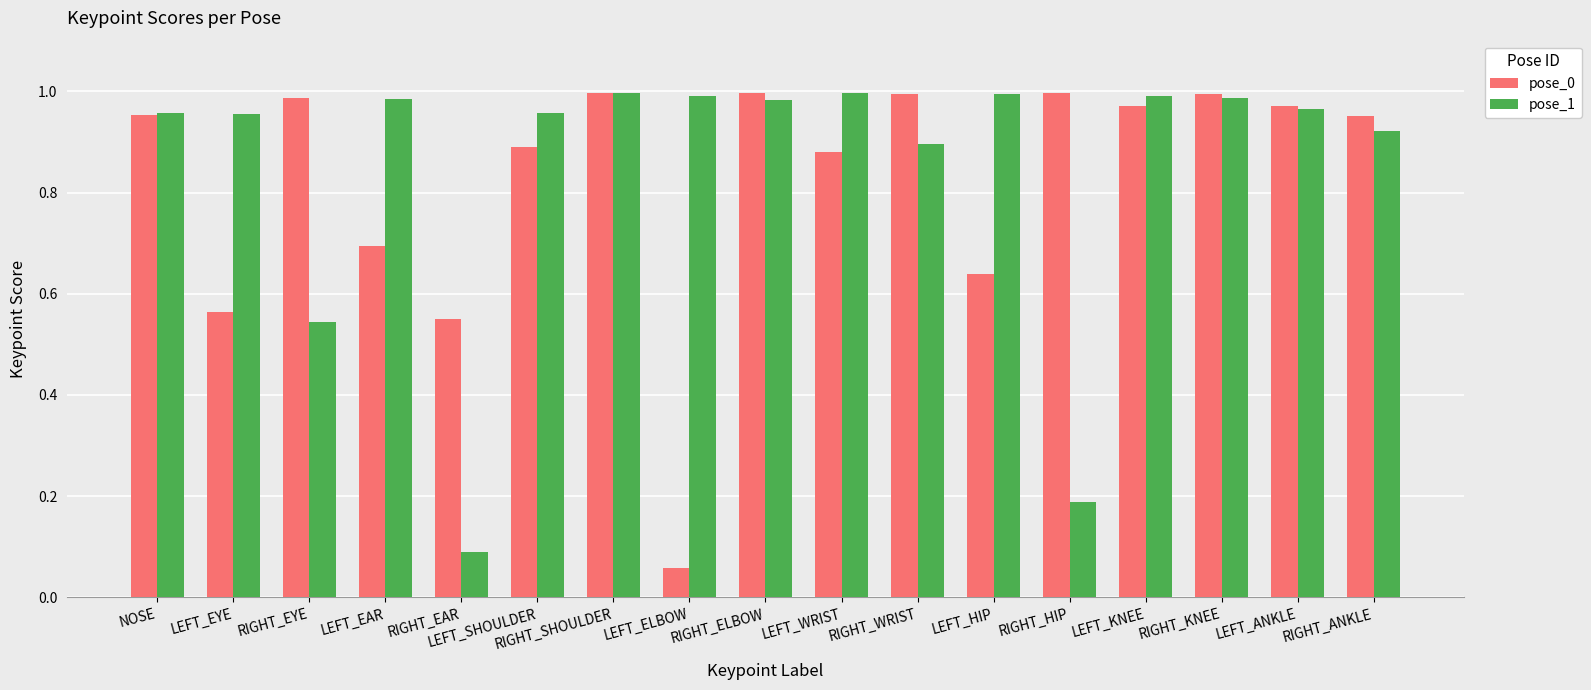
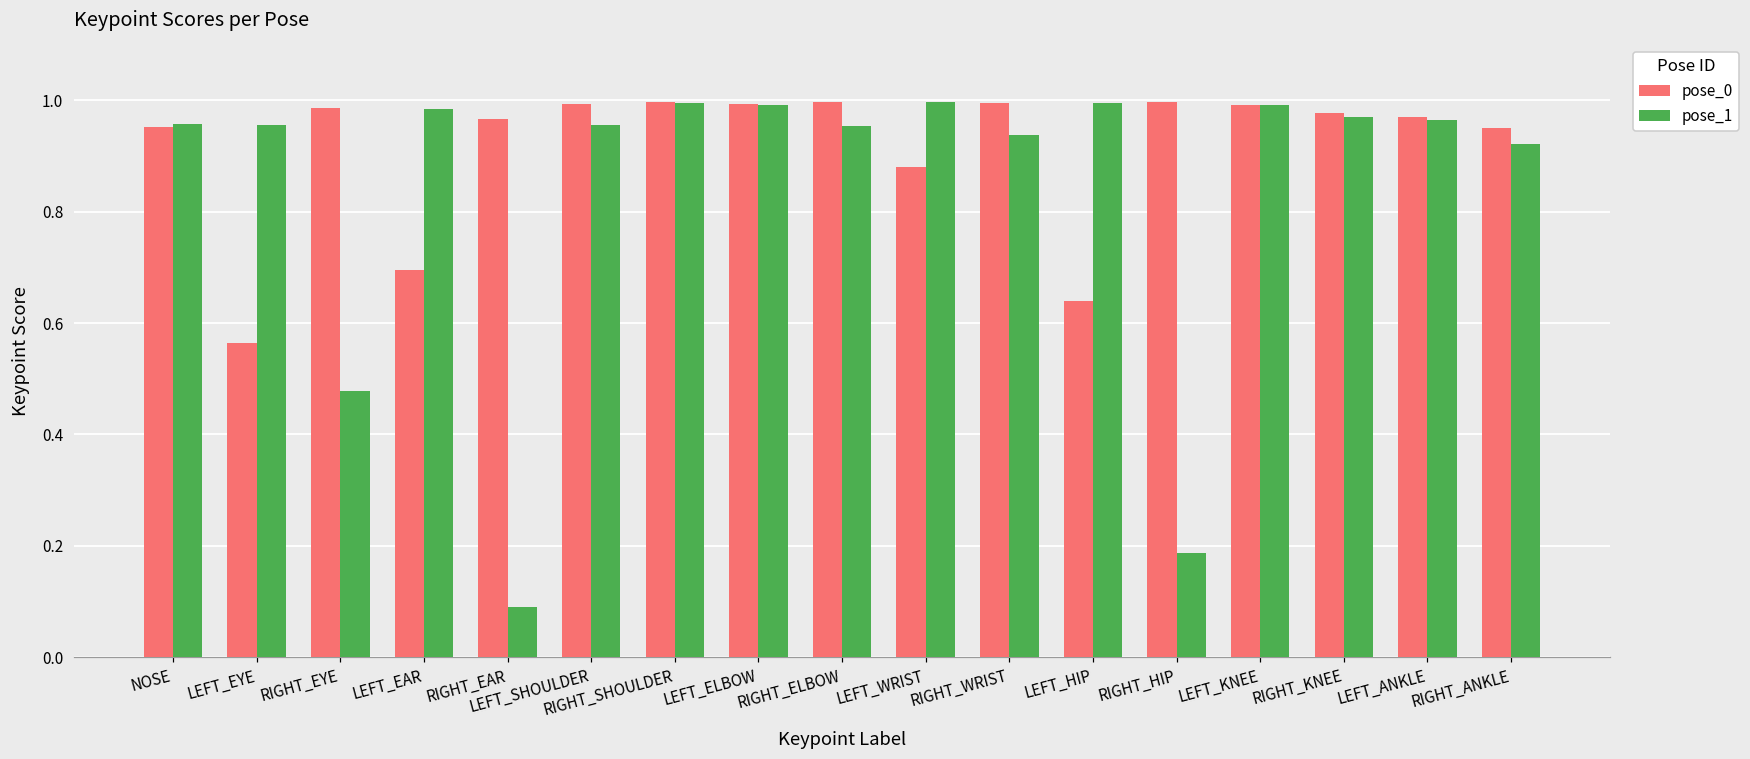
  {
    "pose_0": {
      "NOSE": 0.95,
      "LEFT_EYE": 0.56,
      "RIGHT_EYE": 0.99,
      "LEFT_EAR": 0.69,
-     "RIGHT_EAR": 0.55,
-     "LEFT_SHOULDER": 0.89,
+     "RIGHT_EAR": 0.97,
+     "LEFT_SHOULDER": 0.99,
      "RIGHT_SHOULDER": 1.00,
-     "LEFT_ELBOW": 0.06,
+     "LEFT_ELBOW": 0.99,
      "RIGHT_ELBOW": 1.00,
      "LEFT_WRIST": 0.88,
      "RIGHT_WRIST": 0.99,
      "LEFT_HIP": 0.64,
      "RIGHT_HIP": 1.00,
-     "LEFT_KNEE": 0.97,
-     "RIGHT_KNEE": 0.99,
+     "LEFT_KNEE": 0.99,
+     "RIGHT_KNEE": 0.98,
      "LEFT_ANKLE": 0.97,
      "RIGHT_ANKLE": 0.95
    },
    "pose_1": {
      "NOSE": 0.96,
      "LEFT_EYE": 0.96,
-     "RIGHT_EYE": 0.54,
+     "RIGHT_EYE": 0.48,
      "LEFT_EAR": 0.99,
      "RIGHT_EAR": 0.09,
      "LEFT_SHOULDER": 0.96,
      "RIGHT_SHOULDER": 1.00,
      "LEFT_ELBOW": 0.99,
-     "RIGHT_ELBOW": 0.98,
+     "RIGHT_ELBOW": 0.95,
      "LEFT_WRIST": 1.00,
-     "RIGHT_WRIST": 0.90,
+     "RIGHT_WRIST": 0.94,
      "LEFT_HIP": 1.00,
      "RIGHT_HIP": 0.19,
      "LEFT_KNEE": 0.99,
-     "RIGHT_KNEE": 0.99,
+     "RIGHT_KNEE": 0.97,
      "LEFT_ANKLE": 0.96,
      "RIGHT_ANKLE": 0.92
    }
  }
